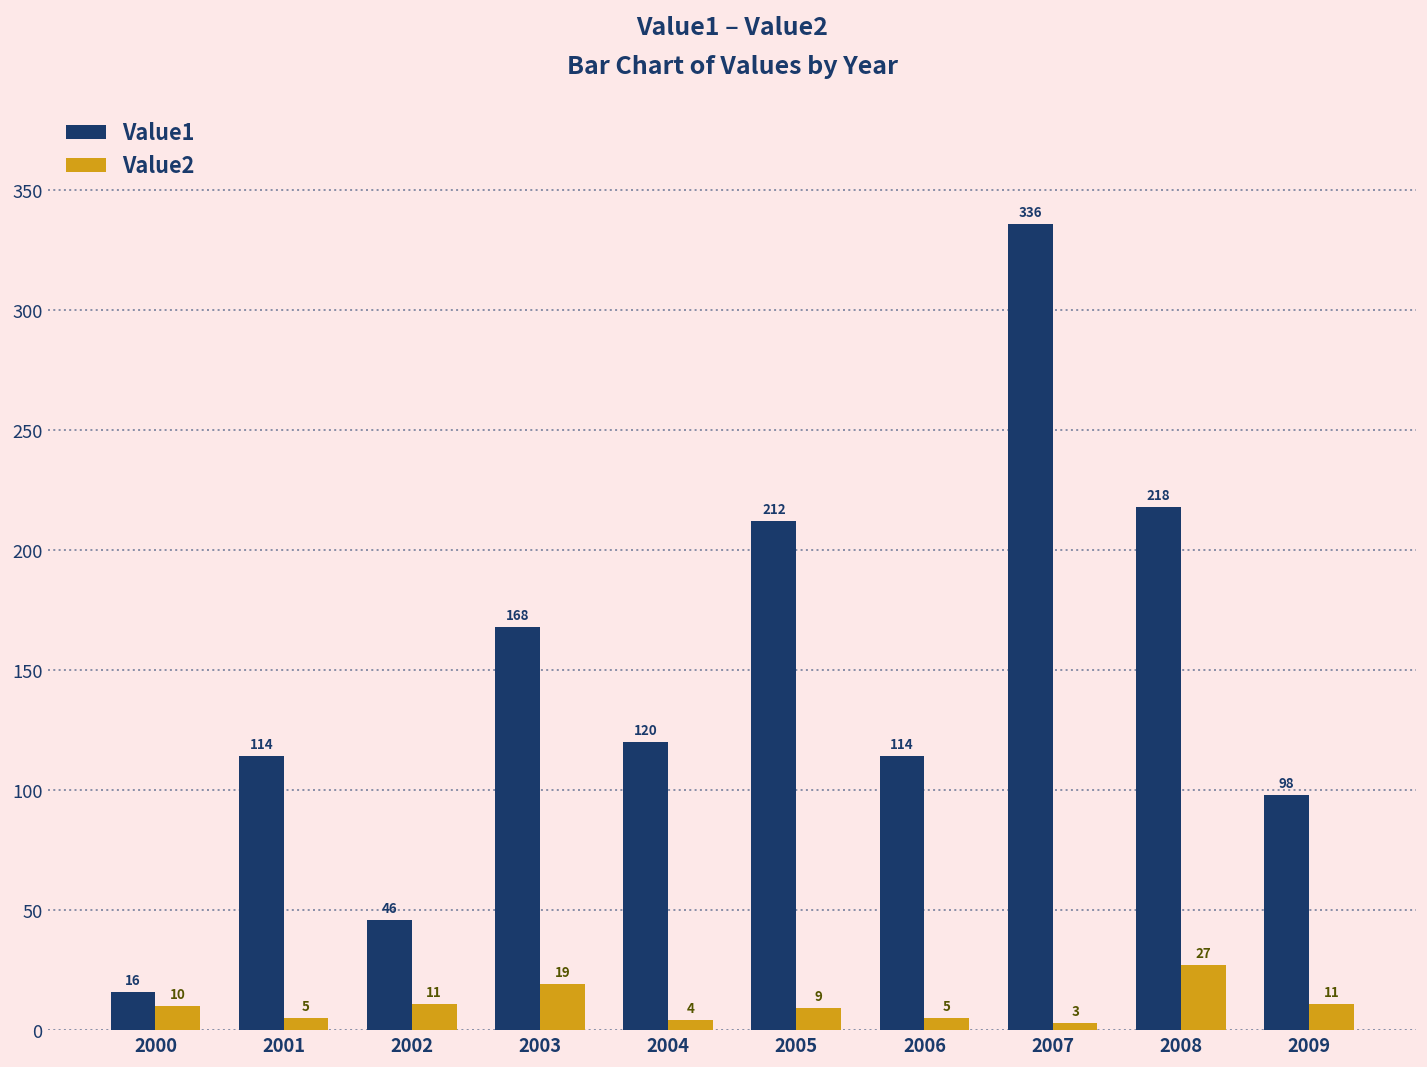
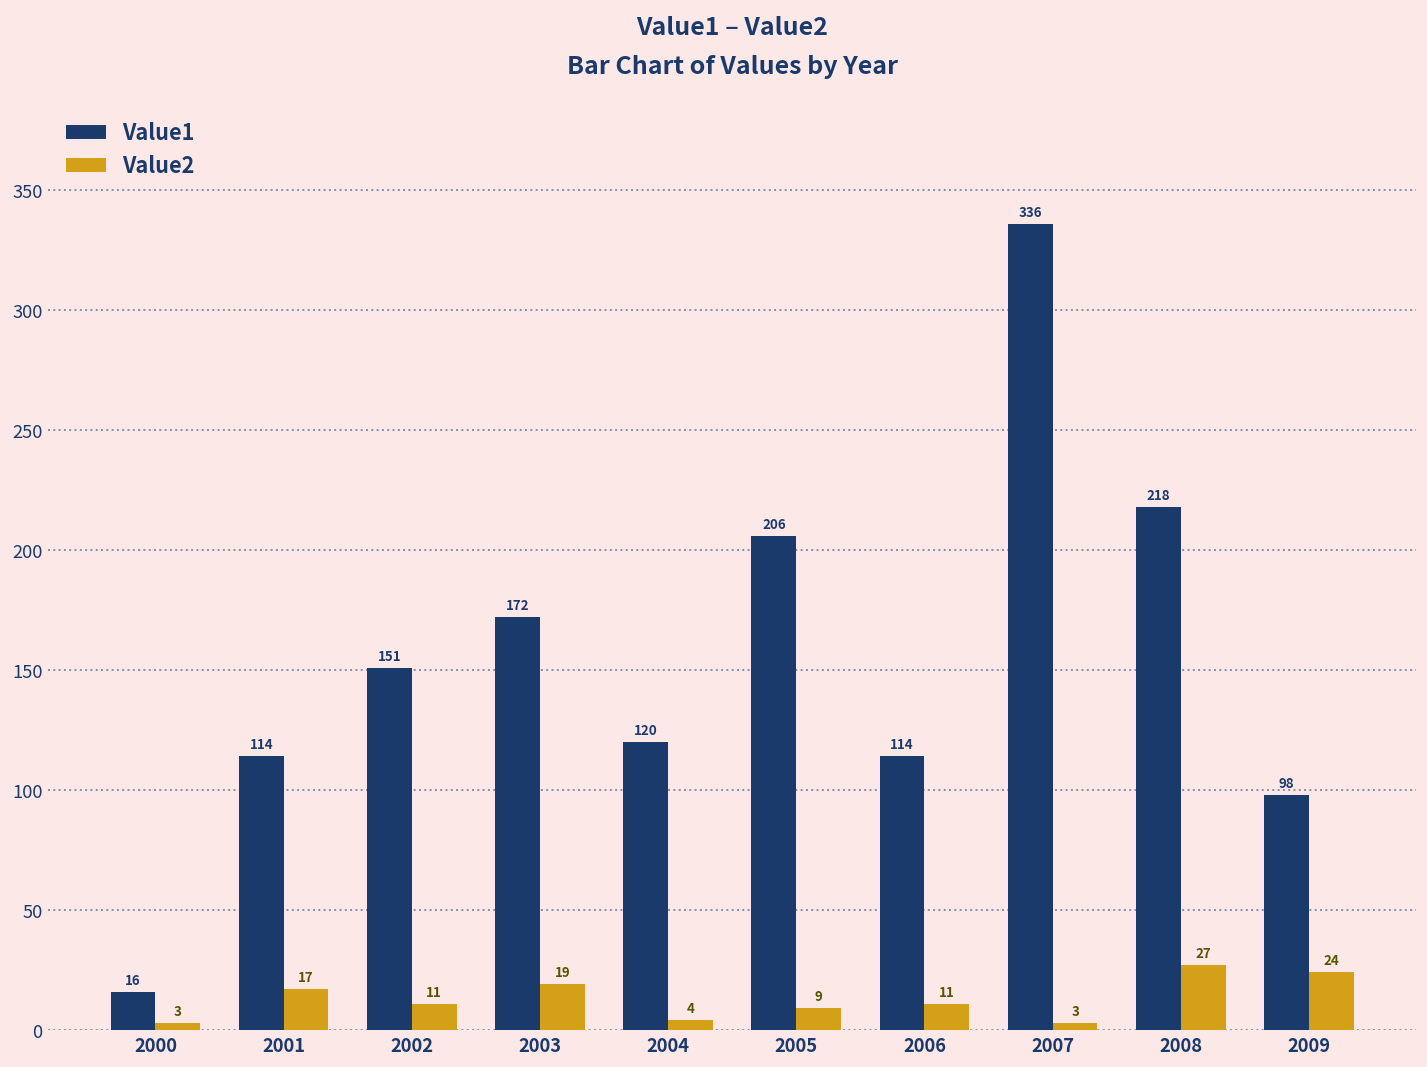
  {
    "Value1": {
      "2000": 16,
      "2001": 114,
-     "2002": 46,
-     "2003": 168,
+     "2002": 151,
+     "2003": 172,
      "2004": 120,
-     "2005": 212,
+     "2005": 206,
      "2006": 114,
      "2007": 336,
      "2008": 218,
      "2009": 98
    },
    "Value2": {
-     "2000": 10,
-     "2001": 5,
+     "2000": 3,
+     "2001": 17,
      "2002": 11,
      "2003": 19,
      "2004": 4,
      "2005": 9,
-     "2006": 5,
+     "2006": 11,
      "2007": 3,
      "2008": 27,
-     "2009": 11
+     "2009": 24
    }
  }
